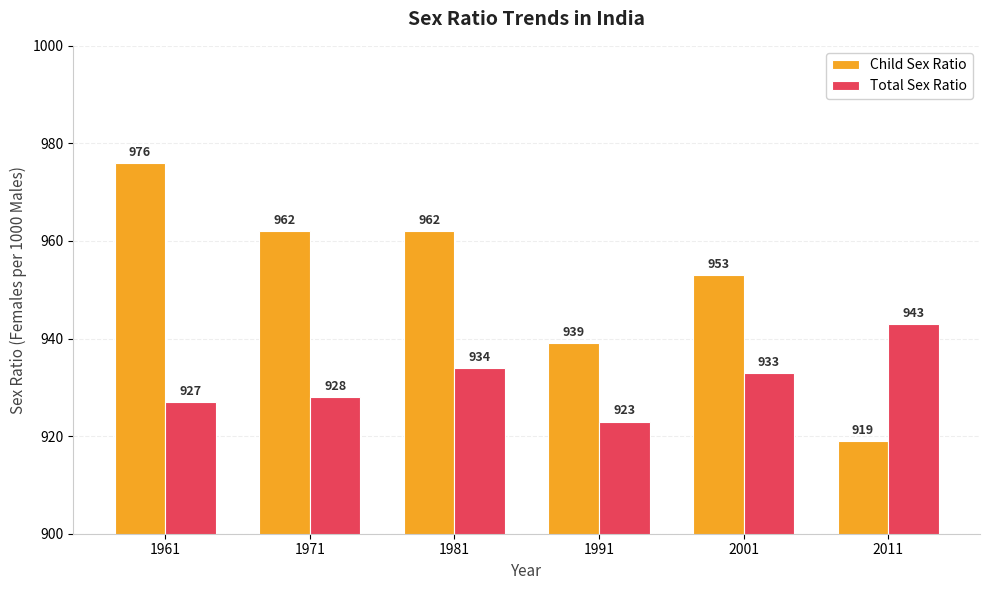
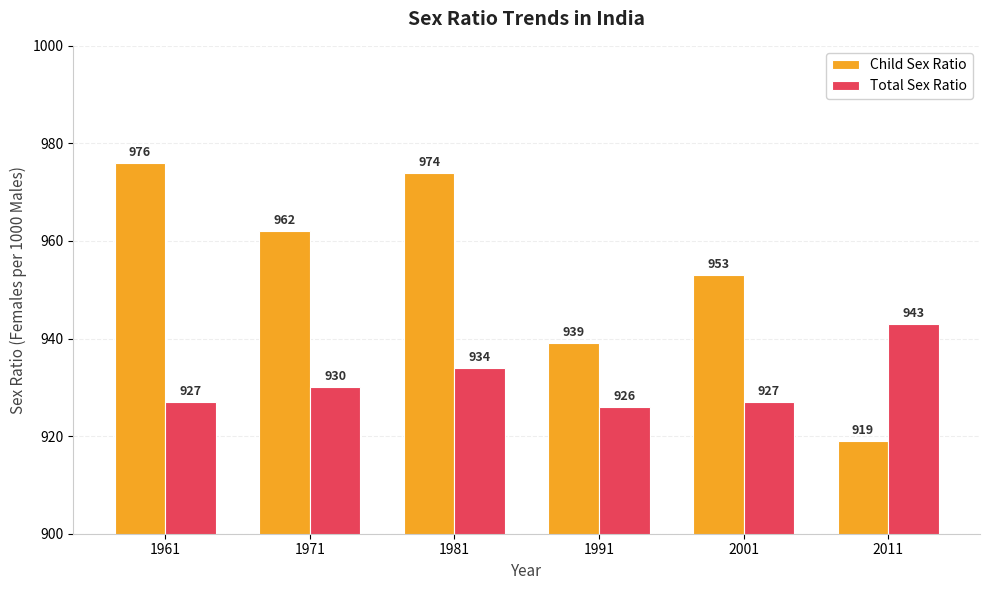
  {
    "Child Sex Ratio": {
      "1961": 976,
      "1971": 962,
-     "1981": 962,
+     "1981": 974,
      "1991": 939,
      "2001": 953,
      "2011": 919
    },
    "Total Sex Ratio": {
      "1961": 927,
-     "1971": 928,
+     "1971": 930,
      "1981": 934,
-     "1991": 923,
-     "2001": 933,
+     "1991": 926,
+     "2001": 927,
      "2011": 943
    }
  }
